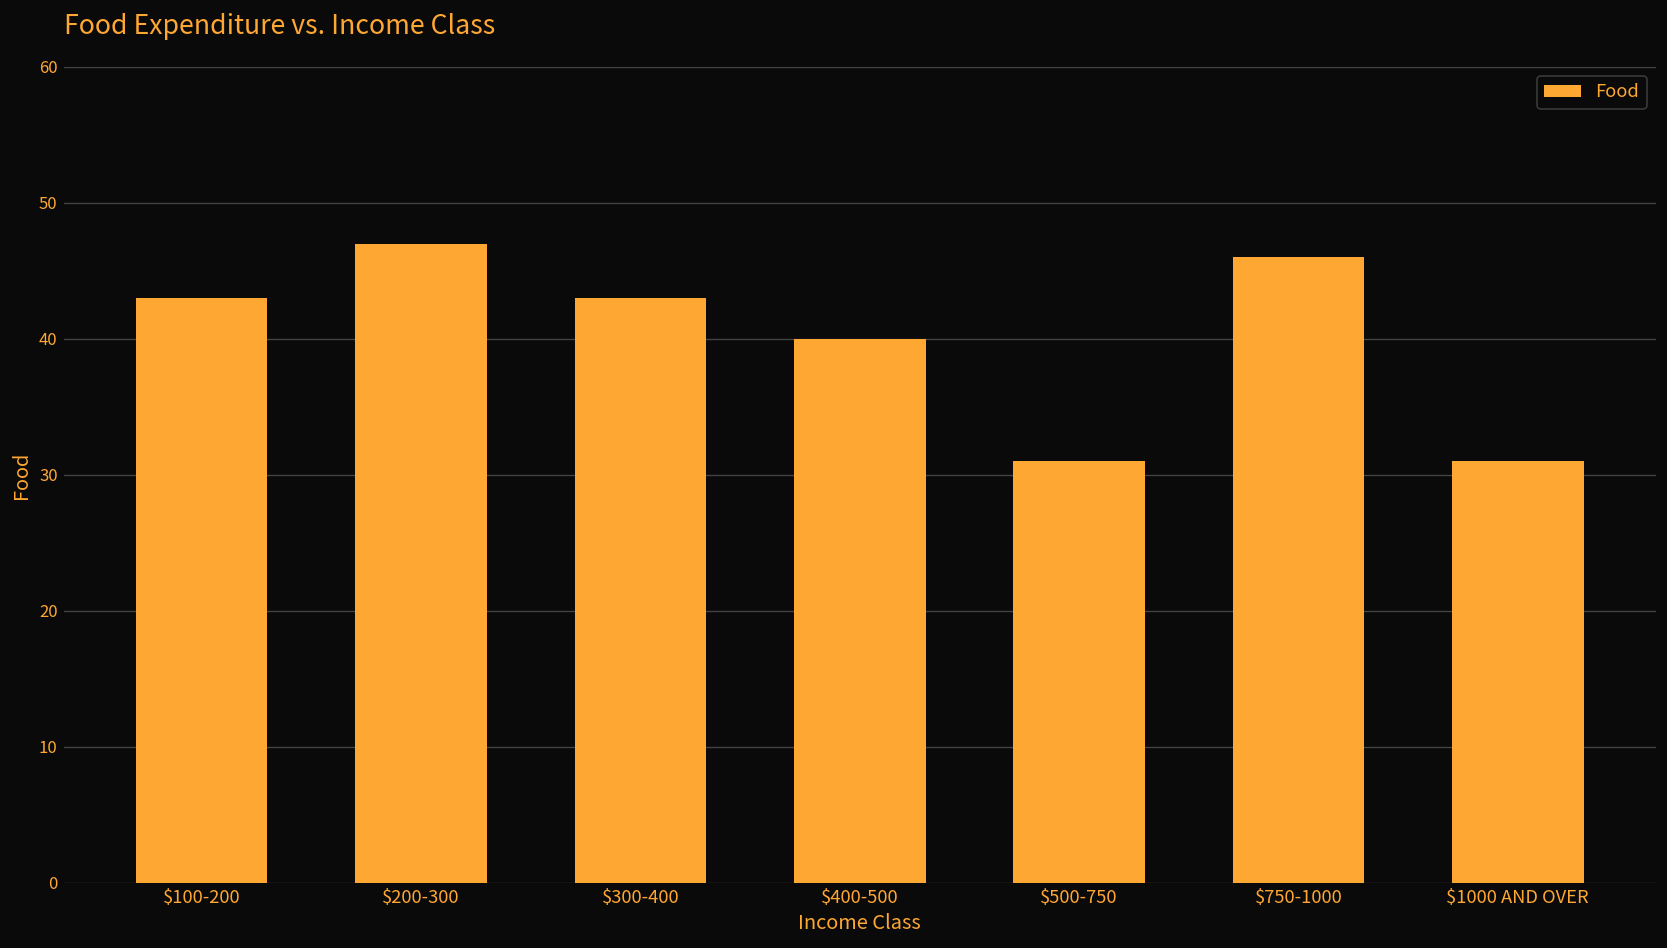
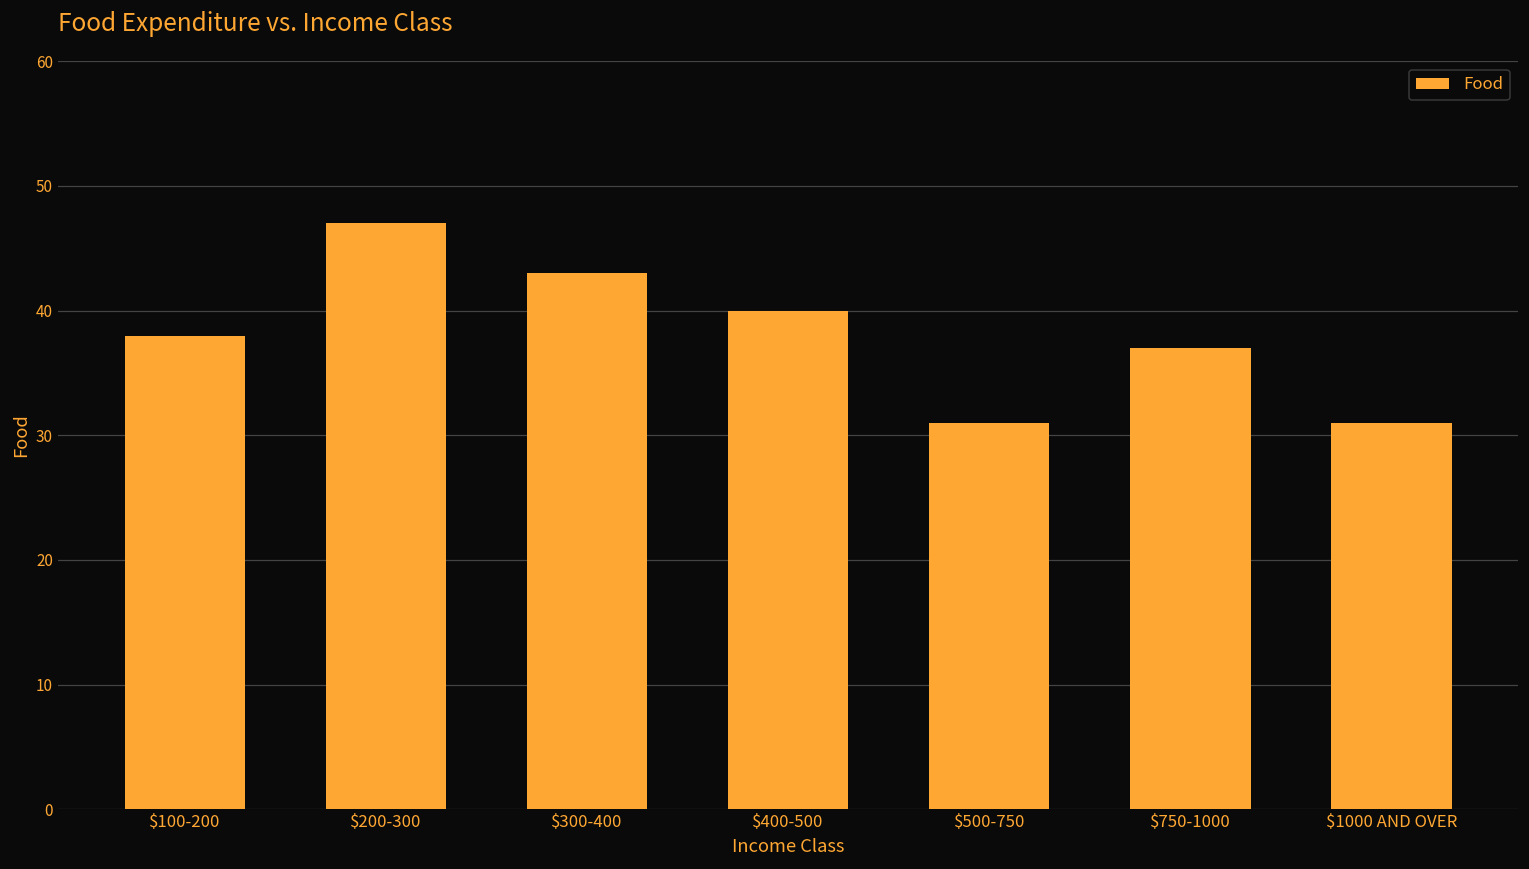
  {
-   "$100-200": 43,
+   "$100-200": 38,
    "$200-300": 47,
    "$300-400": 43,
    "$400-500": 40,
    "$500-750": 31,
-   "$750-1000": 46,
+   "$750-1000": 37,
    "$1000 AND OVER": 31
  }
